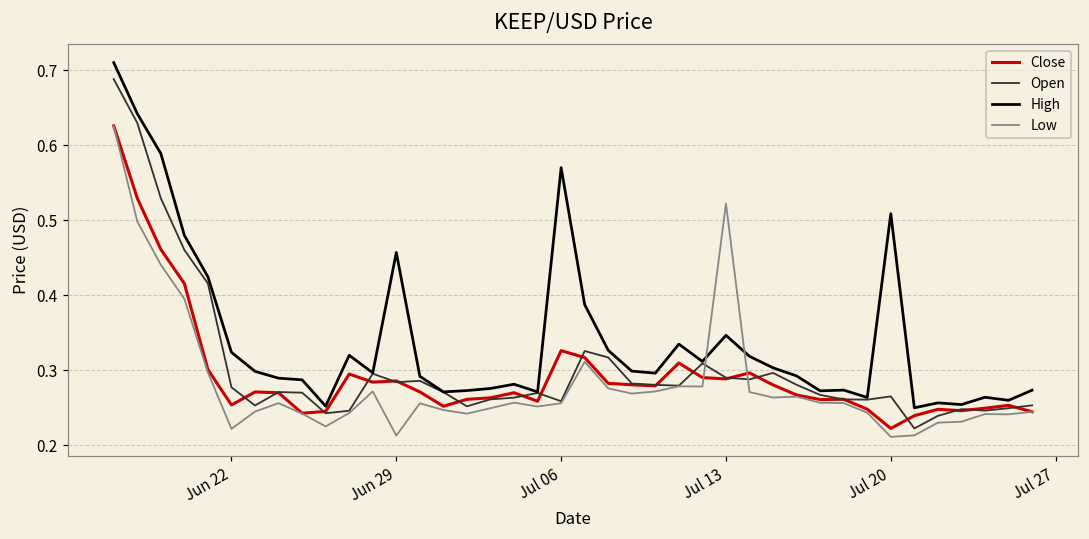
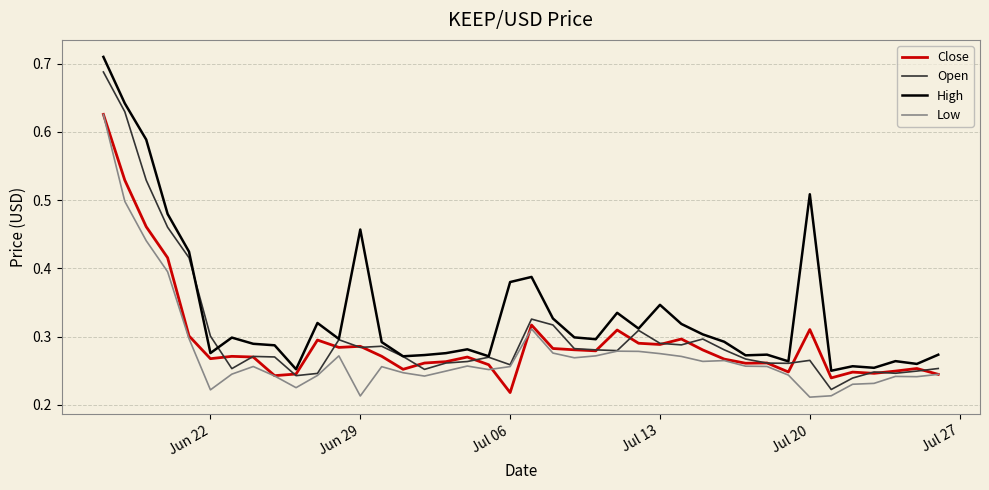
  {
    "Close": {
-     "Jun 22": 0.25,
-     "Jul 06": 0.33,
-     "Jul 20": 0.22
+     "Jun 22": 0.27,
+     "Jul 06": 0.22,
+     "Jul 20": 0.31
    },
    "Open": {
-     "Jun 22": 0.28,
+     "Jun 22": 0.30,
      "Jul 20": 0.27
    },
    "High": {
-     "Jun 22": 0.32,
+     "Jun 22": 0.28,
      "Jun 29": 0.46,
-     "Jul 06": 0.57,
+     "Jul 06": 0.38,
      "Jul 13": 0.35,
      "Jul 20": 0.51
    },
    "Low": {
      "Jun 22": 0.22,
      "Jun 29": 0.21,
-     "Jul 13": 0.52,
+     "Jul 13": 0.28,
      "Jul 20": 0.21
    }
  }
